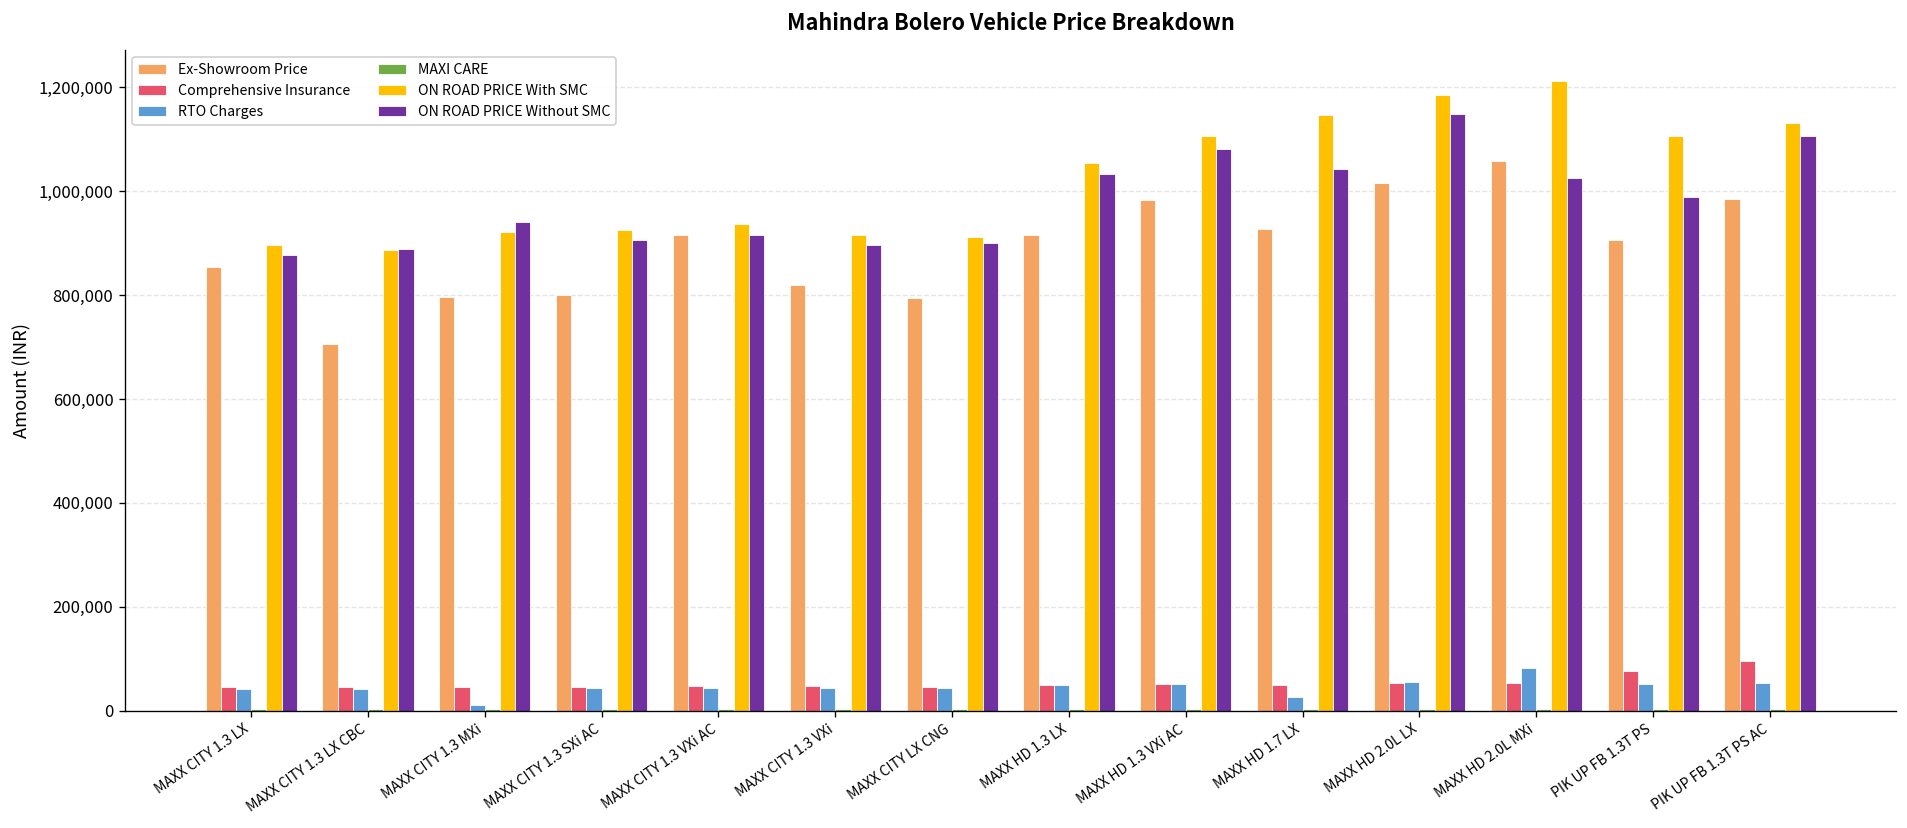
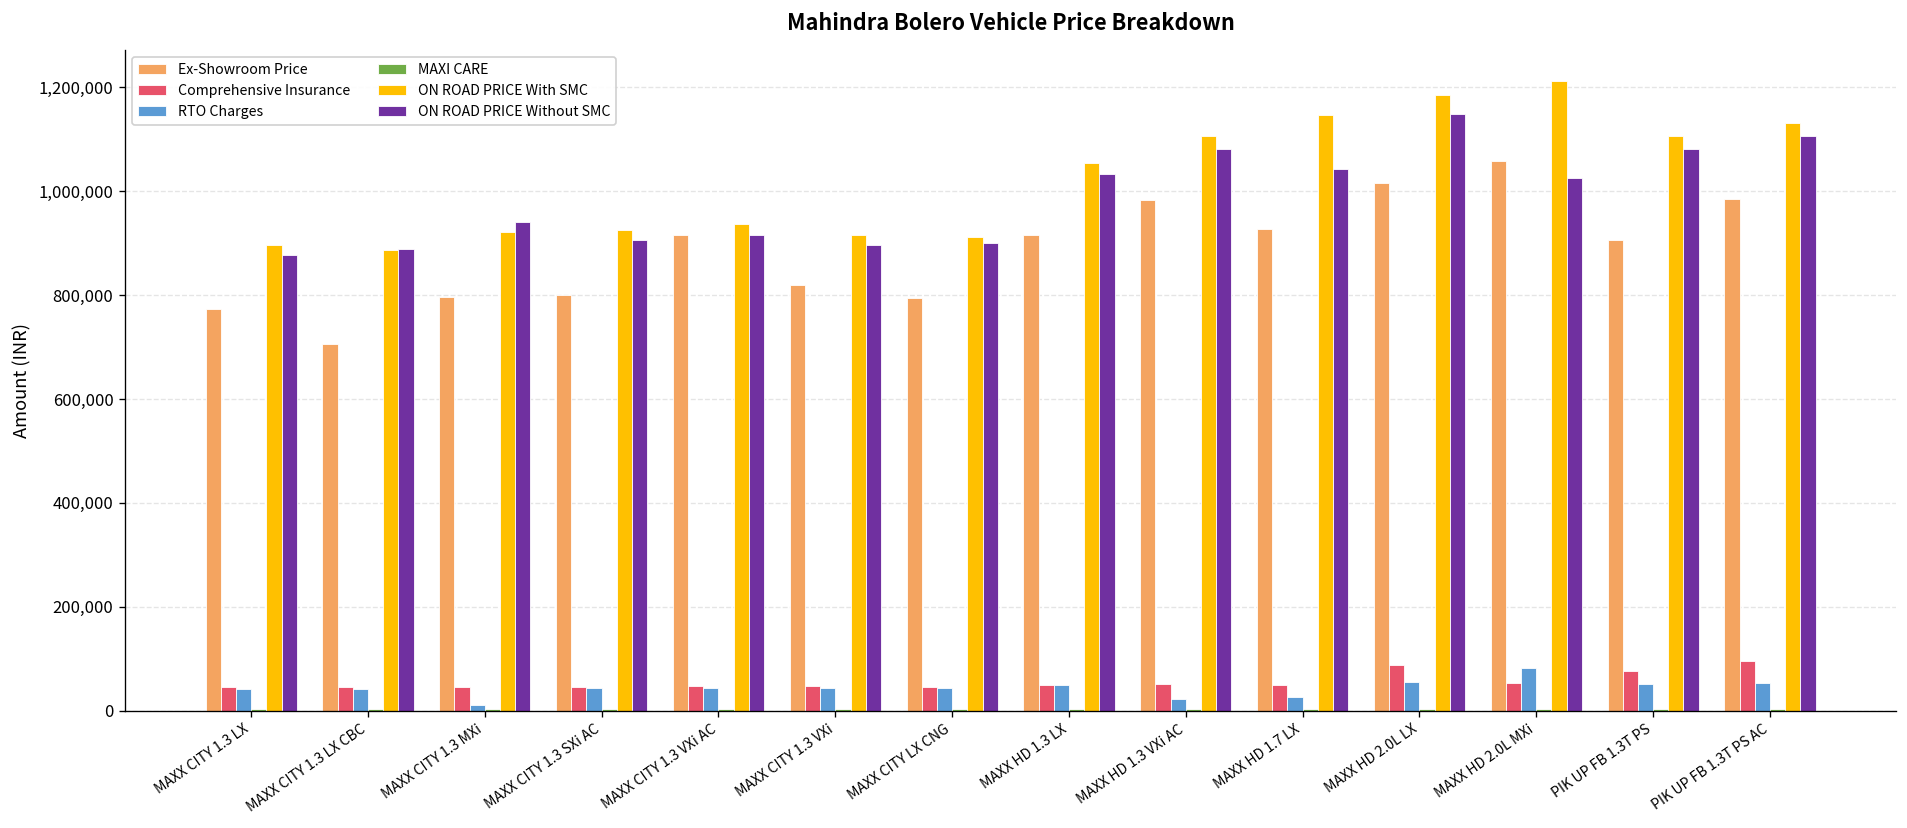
  {
    "Ex-Showroom Price": {
-     "MAXX CITY 1.3 LX": "850,000",
+     "MAXX CITY 1.3 LX": "770,000",
      "MAXX CITY 1.3 LX CBC": "710,000",
      "MAXX CITY 1.3 MXi": "800,000",
      "MAXX CITY 1.3 SXi AC": "800,000",
      "MAXX CITY 1.3 VXi AC": "920,000",
      "MAXX CITY 1.3 VXi": "820,000",
      "MAXX CITY LX CNG": "790,000",
      "MAXX HD 1.3 LX": "920,000",
      "MAXX HD 1.3 VXi AC": "980,000",
      "MAXX HD 1.7 LX": "930,000",
      "MAXX HD 2.0L LX": "1,020,000",
      "MAXX HD 2.0L MXi": "1,060,000",
      "PIK UP FB 1.3T PS": "910,000",
      "PIK UP FB 1.3T PS AC": "990,000"
    },
    "Comprehensive Insurance": {
      "MAXX CITY 1.3 LX": "50,000",
      "MAXX CITY 1.3 LX CBC": "40,000",
      "MAXX CITY 1.3 MXi": "50,000",
      "MAXX CITY 1.3 SXi AC": "50,000",
      "MAXX CITY 1.3 VXi AC": "50,000",
      "MAXX CITY 1.3 VXi": "50,000",
      "MAXX CITY LX CNG": "50,000",
      "MAXX HD 1.3 LX": "50,000",
      "MAXX HD 1.3 VXi AC": "50,000",
      "MAXX HD 1.7 LX": "50,000",
-     "MAXX HD 2.0L LX": "50,000",
+     "MAXX HD 2.0L LX": "90,000",
      "MAXX HD 2.0L MXi": "50,000",
      "PIK UP FB 1.3T PS": "80,000",
      "PIK UP FB 1.3T PS AC": "100,000"
    },
    "RTO Charges": {
      "MAXX CITY 1.3 LX": "40,000",
      "MAXX CITY 1.3 LX CBC": "40,000",
      "MAXX CITY 1.3 MXi": "10,000",
      "MAXX CITY 1.3 SXi AC": "40,000",
      "MAXX CITY 1.3 VXi AC": "40,000",
      "MAXX CITY 1.3 VXi": "40,000",
      "MAXX CITY LX CNG": "40,000",
      "MAXX HD 1.3 LX": "50,000",
-     "MAXX HD 1.3 VXi AC": "50,000",
+     "MAXX HD 1.3 VXi AC": "20,000",
      "MAXX HD 1.7 LX": "30,000",
      "MAXX HD 2.0L LX": "50,000",
      "MAXX HD 2.0L MXi": "80,000",
      "PIK UP FB 1.3T PS": "50,000",
      "PIK UP FB 1.3T PS AC": "50,000"
    },
    "ON ROAD PRICE With SMC": {
      "MAXX CITY 1.3 LX": "900,000",
      "MAXX CITY 1.3 LX CBC": "890,000",
      "MAXX CITY 1.3 MXi": "920,000",
      "MAXX CITY 1.3 SXi AC": "930,000",
      "MAXX CITY 1.3 VXi AC": "940,000",
      "MAXX CITY 1.3 VXi": "920,000",
      "MAXX CITY LX CNG": "910,000",
      "MAXX HD 1.3 LX": "1,060,000",
      "MAXX HD 1.3 VXi AC": "1,110,000",
      "MAXX HD 1.7 LX": "1,150,000",
      "MAXX HD 2.0L LX": "1,180,000",
      "MAXX HD 2.0L MXi": "1,210,000",
      "PIK UP FB 1.3T PS": "1,110,000",
      "PIK UP FB 1.3T PS AC": "1,130,000"
    },
    "ON ROAD PRICE Without SMC": {
      "MAXX CITY 1.3 LX": "880,000",
      "MAXX CITY 1.3 LX CBC": "890,000",
      "MAXX CITY 1.3 MXi": "940,000",
      "MAXX CITY 1.3 SXi AC": "910,000",
      "MAXX CITY 1.3 VXi AC": "920,000",
      "MAXX CITY 1.3 VXi": "900,000",
      "MAXX CITY LX CNG": "900,000",
      "MAXX HD 1.3 LX": "1,030,000",
      "MAXX HD 1.3 VXi AC": "1,080,000",
      "MAXX HD 1.7 LX": "1,040,000",
      "MAXX HD 2.0L LX": "1,150,000",
      "MAXX HD 2.0L MXi": "1,030,000",
-     "PIK UP FB 1.3T PS": "990,000",
+     "PIK UP FB 1.3T PS": "1,080,000",
      "PIK UP FB 1.3T PS AC": "1,110,000"
    }
  }
